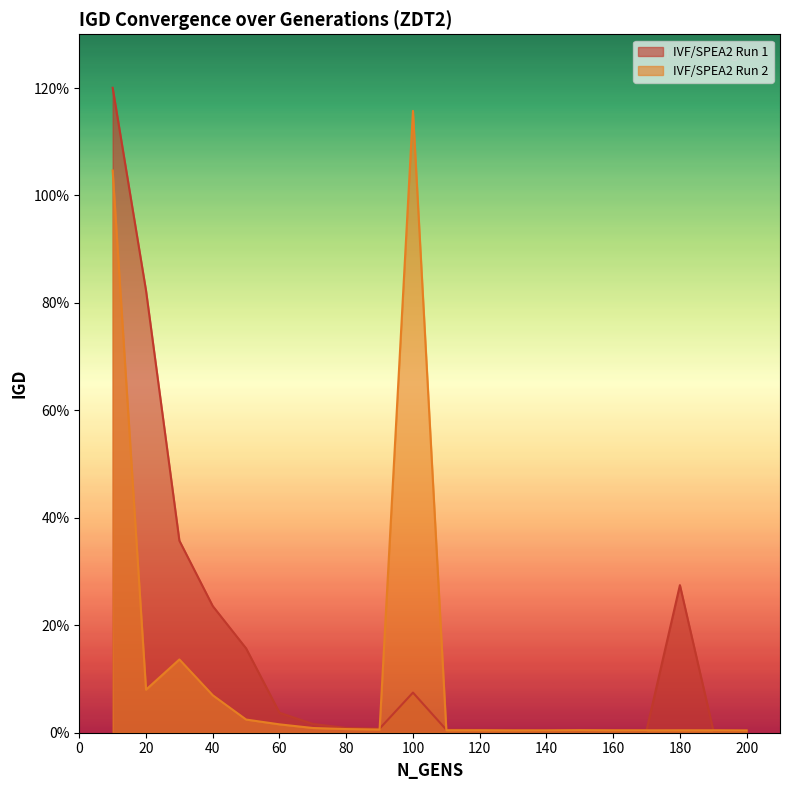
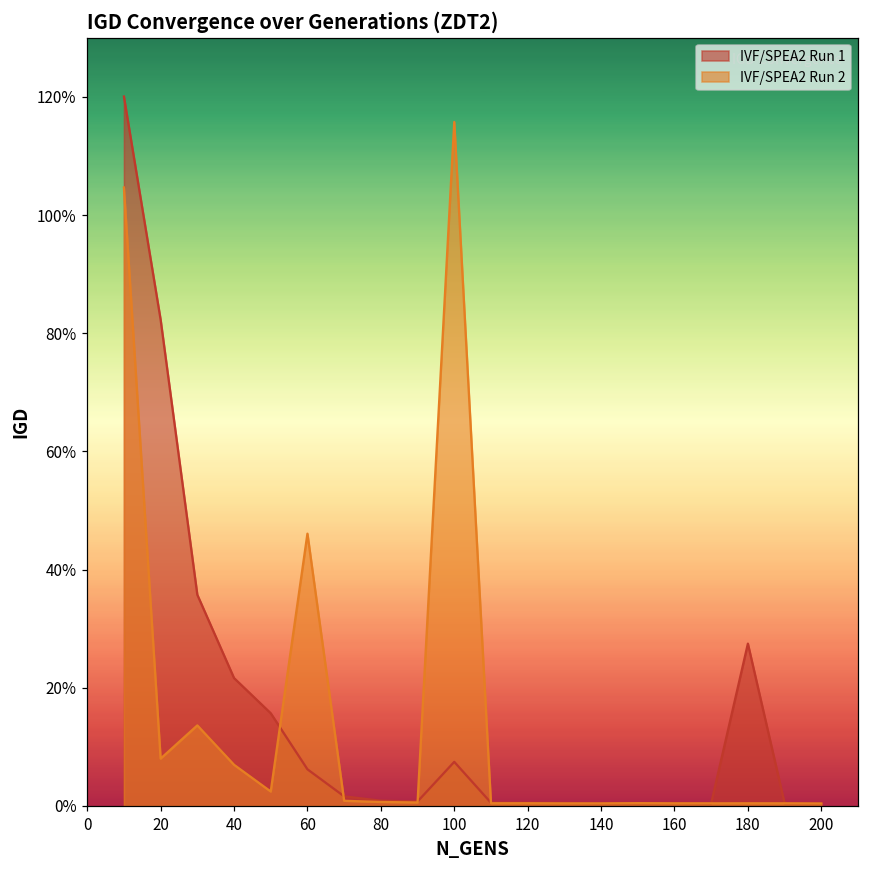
  {
    "IVF/SPEA2 Run 1": {
      "20": "82%",
-     "40": "24%",
-     "60": "4%",
+     "40": "22%",
+     "60": "6%",
      "100": "7%",
      "180": "27%"
    },
    "IVF/SPEA2 Run 2": {
      "20": "8%",
      "40": "7%",
-     "60": "2%",
+     "60": "46%",
      "100": "116%",
      "180": "0%"
    }
  }
